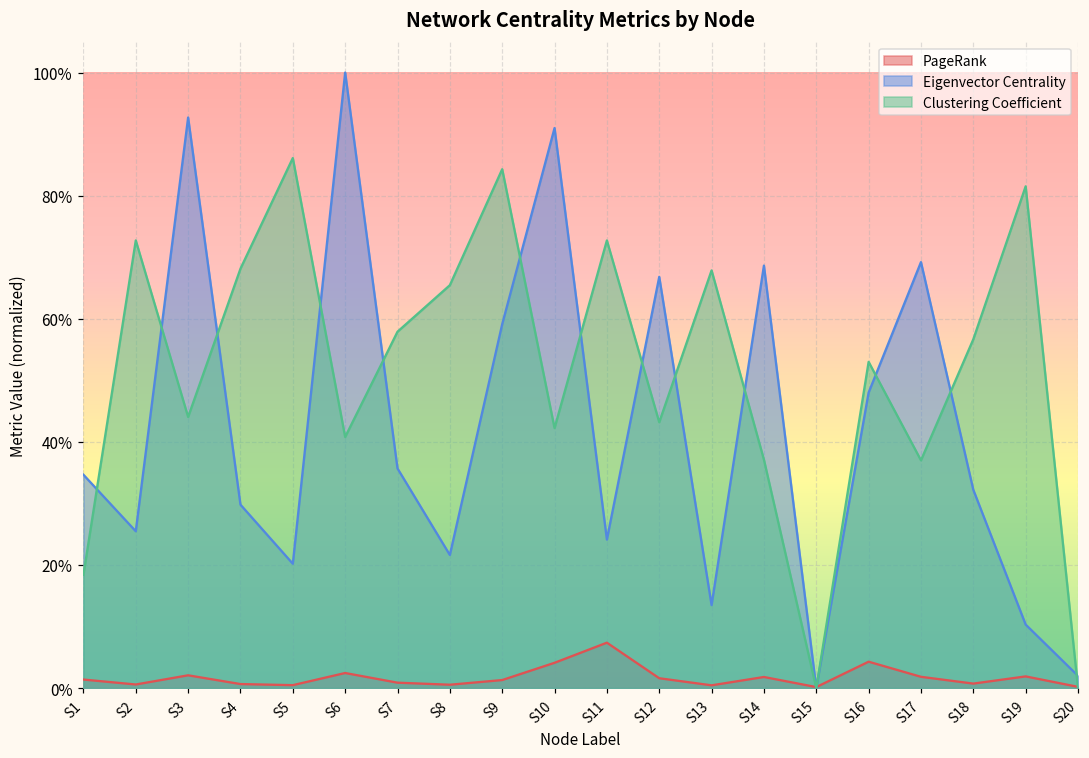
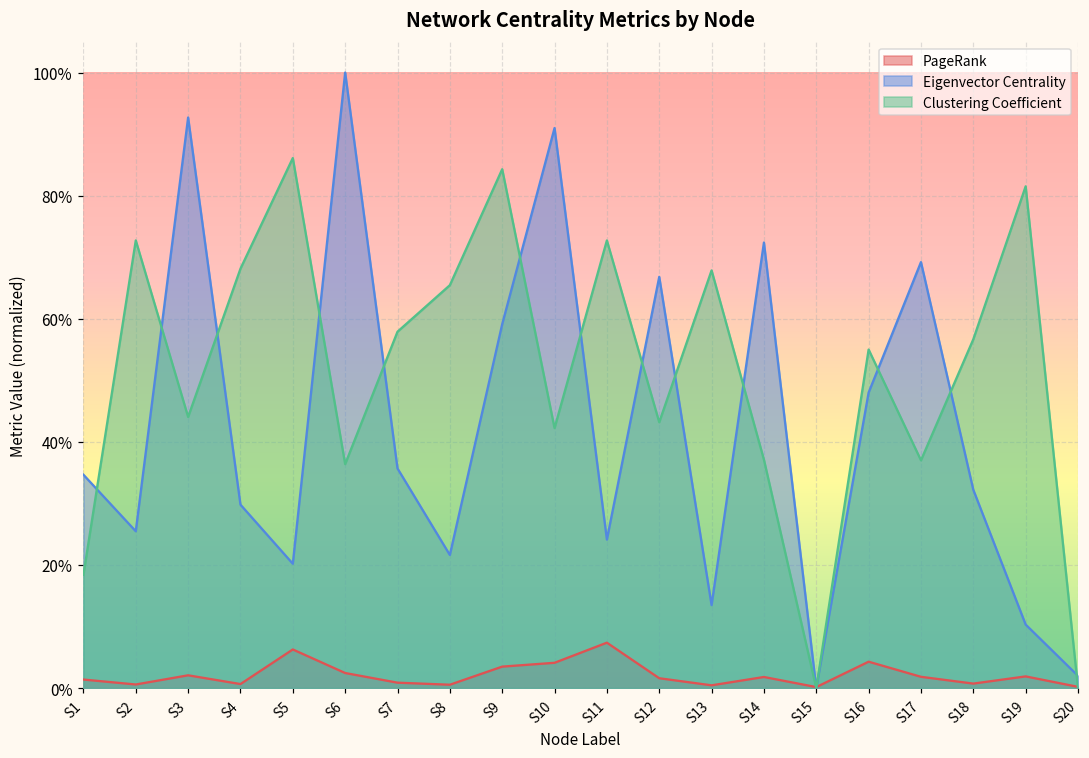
  {
    "PageRank": {
      "S1": "1%",
      "S2": "1%",
      "S3": "2%",
      "S4": "1%",
-     "S5": "0%",
+     "S5": "6%",
      "S6": "2%",
      "S7": "1%",
      "S8": "1%",
-     "S9": "1%",
+     "S9": "3%",
      "S10": "4%",
      "S11": "7%",
      "S12": "2%",
      "S13": "0%",
      "S14": "2%",
      "S16": "4%",
      "S17": "2%",
      "S18": "1%",
      "S19": "2%"
    },
    "Eigenvector Centrality": {
      "S1": "35%",
      "S2": "25%",
      "S3": "93%",
      "S4": "30%",
      "S5": "20%",
      "S6": "100%",
      "S7": "36%",
      "S8": "22%",
      "S9": "59%",
      "S10": "91%",
      "S11": "24%",
      "S12": "67%",
      "S13": "13%",
-     "S14": "69%",
+     "S14": "72%",
      "S16": "48%",
      "S17": "69%",
      "S18": "32%",
      "S19": "10%",
      "S20": "2%"
    },
    "Clustering Coefficient": {
      "S1": "18%",
      "S2": "73%",
      "S3": "44%",
      "S4": "68%",
      "S5": "86%",
-     "S6": "41%",
+     "S6": "36%",
      "S7": "58%",
      "S8": "65%",
      "S9": "84%",
      "S10": "42%",
      "S11": "73%",
      "S12": "43%",
      "S13": "68%",
      "S14": "37%",
-     "S16": "53%",
+     "S16": "55%",
      "S17": "37%",
      "S18": "57%",
      "S19": "82%"
    }
  }
